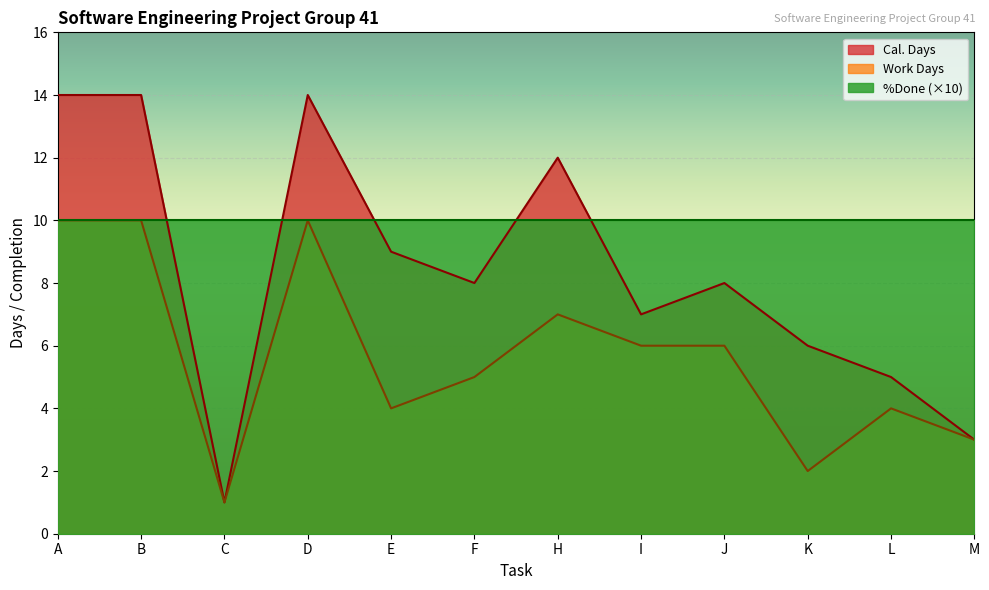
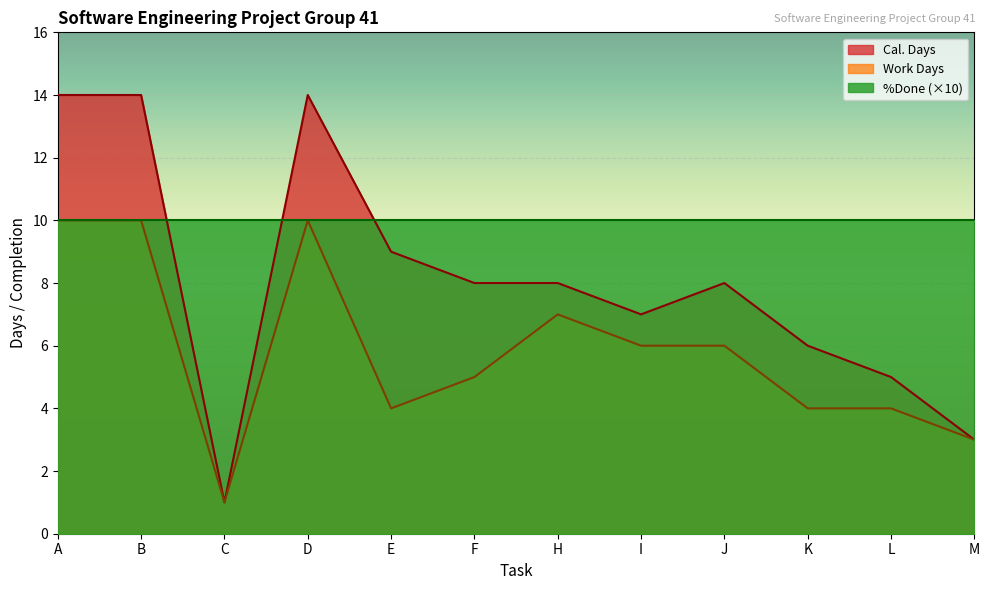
  {
    "Cal. Days": {
      "A": 14,
      "B": 14,
      "D": 14,
      "E": 9,
      "F": 8,
-     "H": 12,
+     "H": 8,
      "I": 7,
      "J": 8,
      "K": 6,
      "L": 5
    },
    "Work Days": {
      "E": 4,
      "F": 5,
      "H": 7,
      "I": 6,
      "J": 6,
-     "K": 2,
+     "K": 4,
      "L": 4
    },
    "%Done (×10)": {
      "C": 10,
      "E": 10,
      "F": 10,
      "H": 10,
      "I": 10,
      "J": 10,
      "K": 10,
      "L": 10,
      "M": 10
    }
  }
